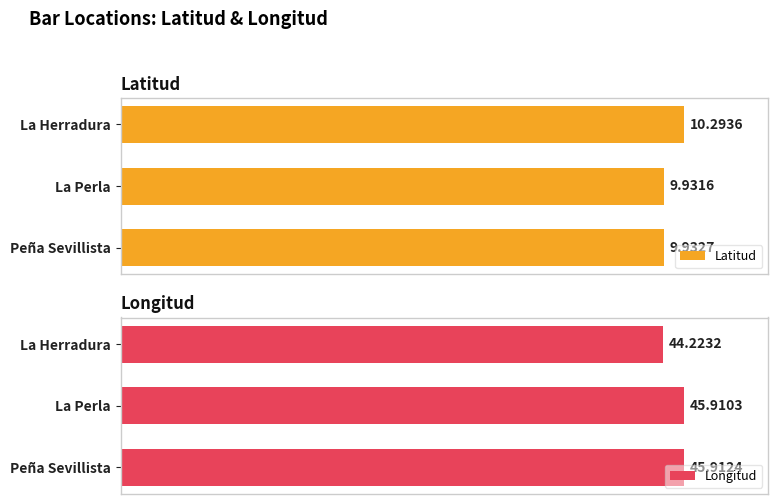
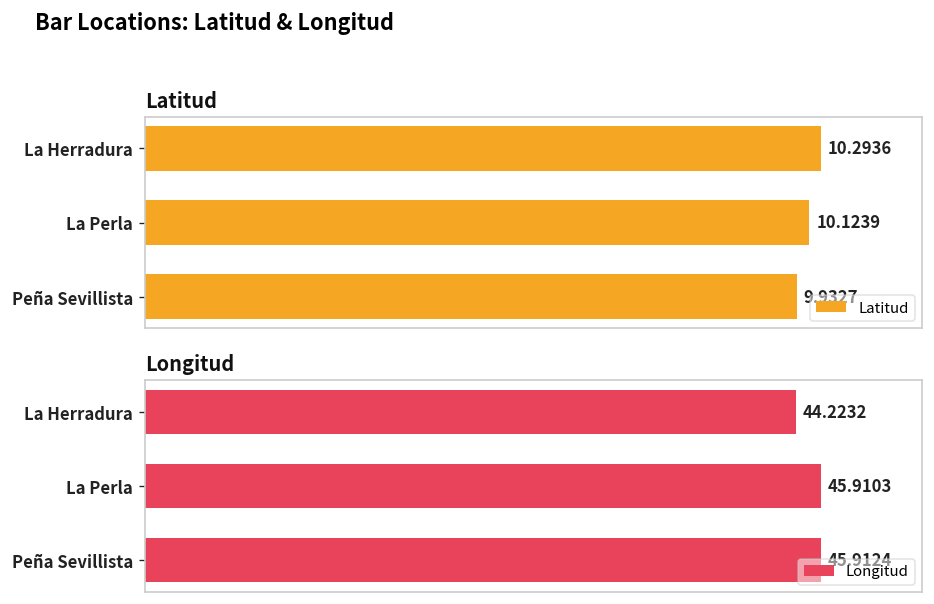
  {
    "Latitud": {
      "La Herradura": 10.2936,
-     "La Perla": 9.9316
+     "La Perla": 10.1239
    },
    "Longitud": {
      "La Herradura": 44.2232,
      "La Perla": 45.9103
    }
  }
